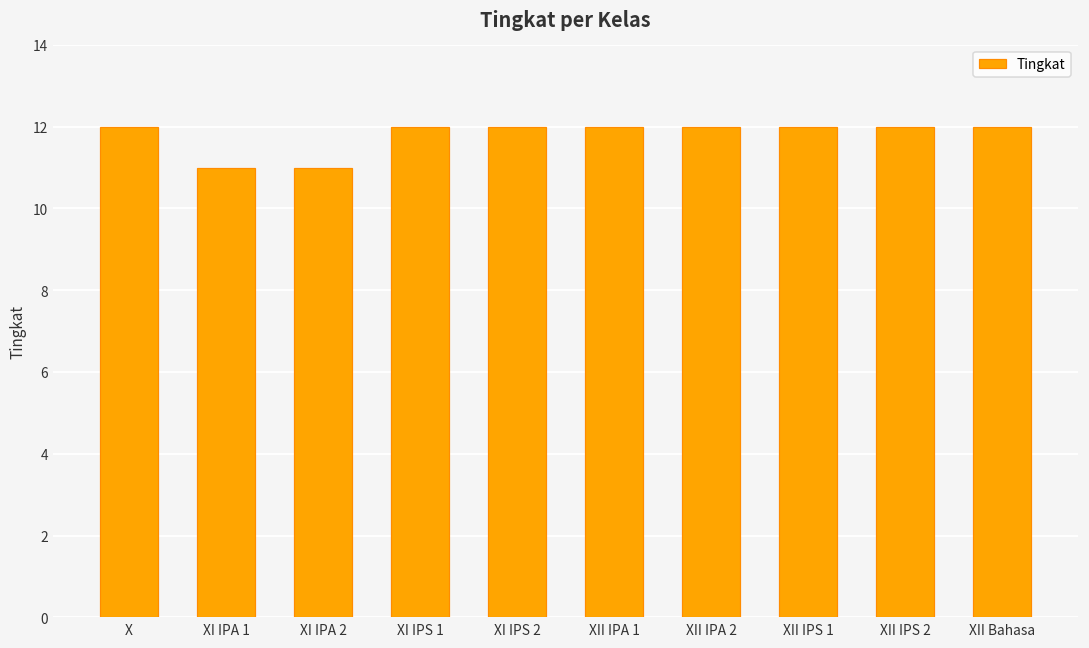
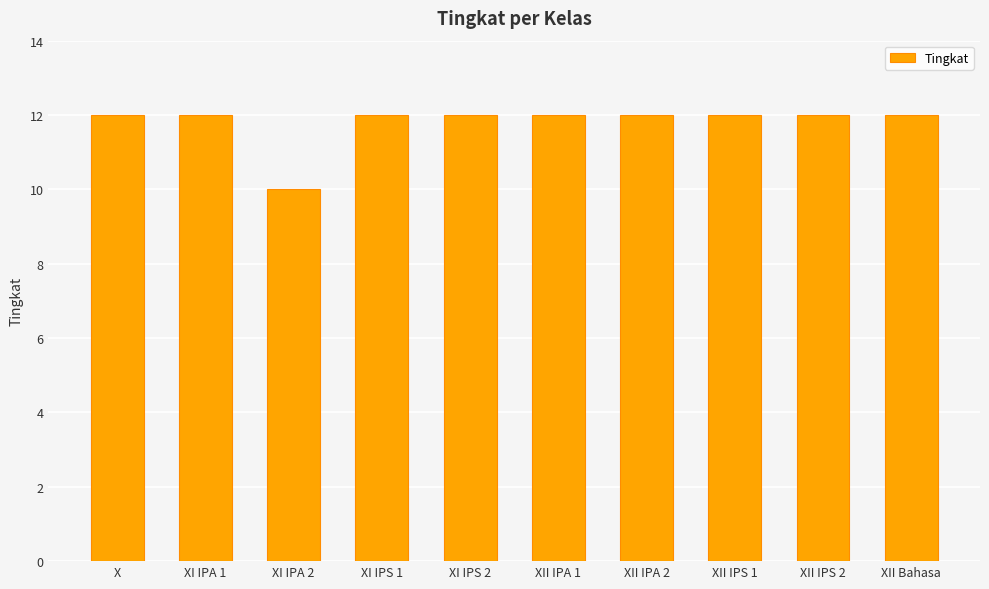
  {
    "X": 12,
-   "XI IPA 1": 11,
-   "XI IPA 2": 11,
+   "XI IPA 1": 12,
+   "XI IPA 2": 10,
    "XI IPS 1": 12,
    "XI IPS 2": 12,
    "XII IPA 1": 12,
    "XII IPA 2": 12,
    "XII IPS 1": 12,
    "XII IPS 2": 12,
    "XII Bahasa": 12
  }
